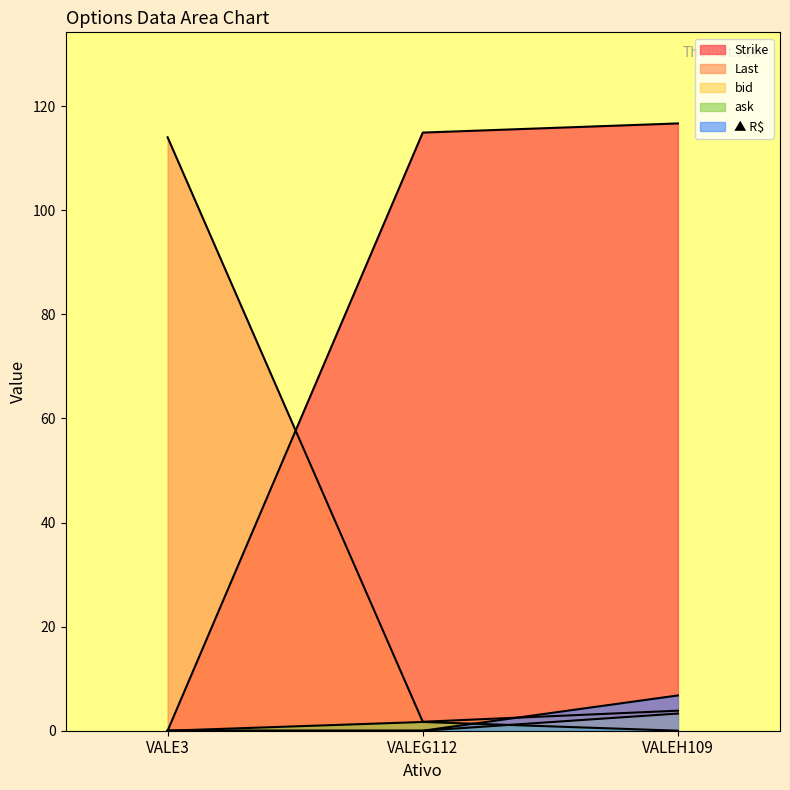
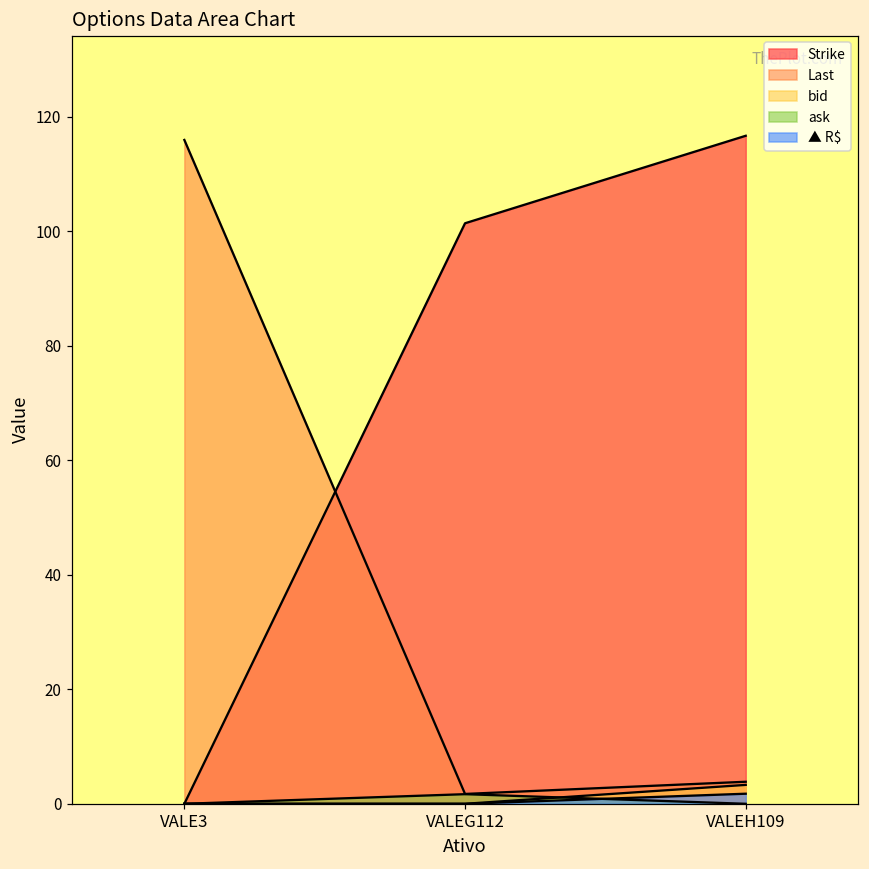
  {
    "Strike": {
-     "VALEG112": 115,
+     "VALEG112": 101,
      "VALEH109": 117
    },
    "Last": {
-     "VALE3": 114,
+     "VALE3": 116,
      "VALEH109": 4
    },
    "bid": {
      "VALEH109": 3
    },
    "ask": {
      "VALEH109": 0
    },
    "▲ R$": {
-     "VALEH109": 7
+     "VALEH109": 2
    }
  }
